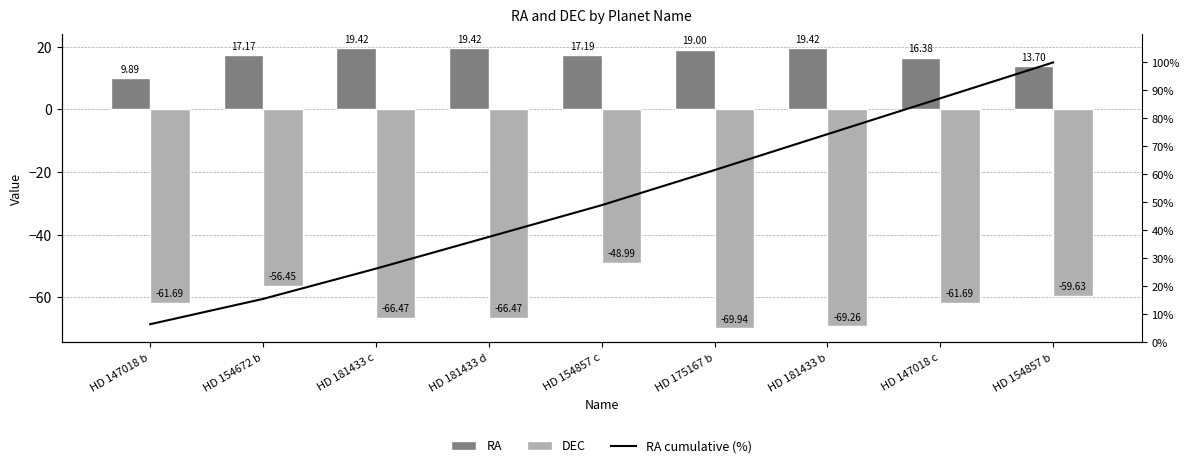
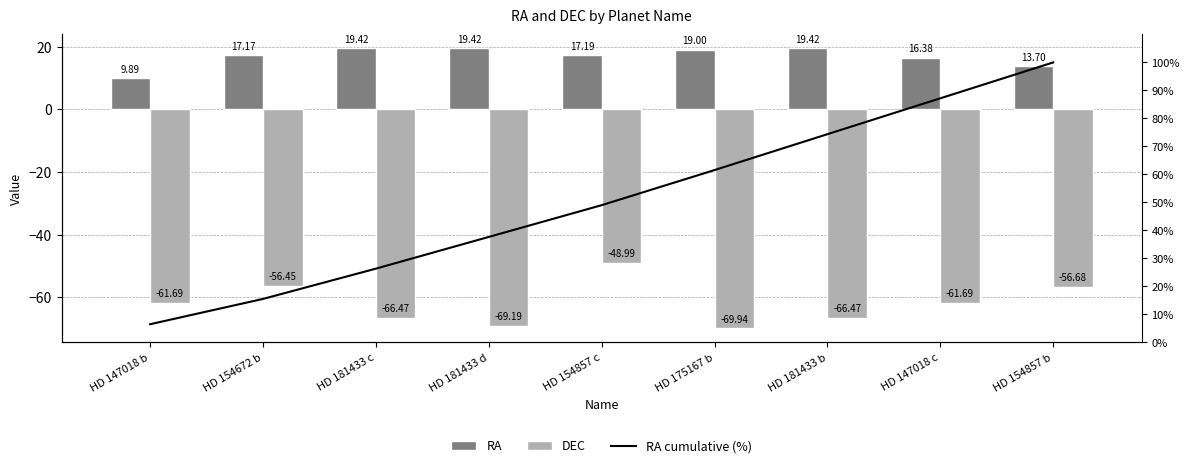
  {
    "RA": {
      "HD 147018 b": 9.89,
      "HD 154672 b": 17.17,
      "HD 181433 c": 19.42,
      "HD 181433 d": 19.42,
      "HD 154857 c": 17.19,
      "HD 175167 b": 19.00,
      "HD 181433 b": 19.42,
      "HD 147018 c": 16.38,
      "HD 154857 b": 13.70
    },
    "DEC": {
      "HD 147018 b": -61.69,
      "HD 154672 b": -56.45,
      "HD 181433 c": -66.47,
-     "HD 181433 d": -66.47,
+     "HD 181433 d": -69.19,
      "HD 154857 c": -48.99,
      "HD 175167 b": -69.94,
-     "HD 181433 b": -69.26,
+     "HD 181433 b": -66.47,
      "HD 147018 c": -61.69,
-     "HD 154857 b": -59.63
+     "HD 154857 b": -56.68
    }
  }
